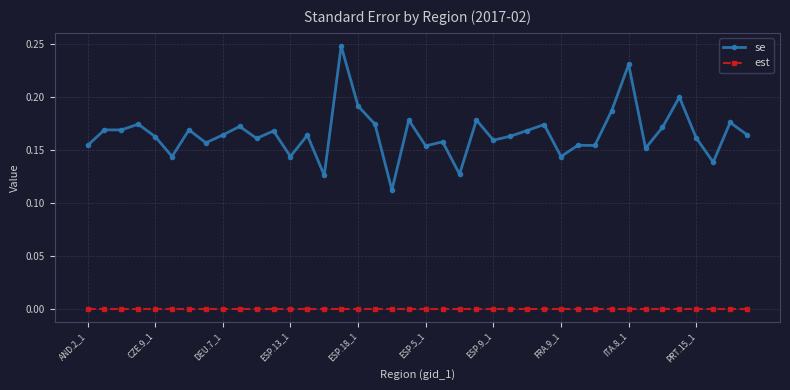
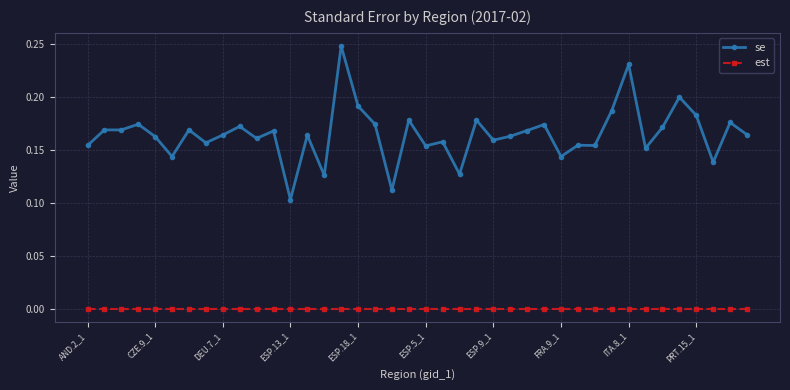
  {
    "se": {
      "AND.2_1": 0.154,
      "CZE.9_1": 0.163,
      "DEU.7_1": 0.164,
-     "ESP.13_1": 0.144,
+     "ESP.13_1": 0.103,
      "ESP.18_1": 0.192,
      "ESP.5_1": 0.154,
      "ESP.9_1": 0.159,
      "FRA.9_1": 0.144,
      "ITA.8_1": 0.231,
-     "PRT.15_1": 0.161
+     "PRT.15_1": 0.183
    },
    "est": {
      "AND.2_1": 0.000,
      "CZE.9_1": 0.000,
      "DEU.7_1": 0.000,
      "ESP.13_1": 0.000,
      "ESP.18_1": 0.000,
      "ESP.5_1": 0.000,
      "ESP.9_1": 0.000,
      "FRA.9_1": 0.000,
      "ITA.8_1": 0.000,
      "PRT.15_1": 0.000
    }
  }
